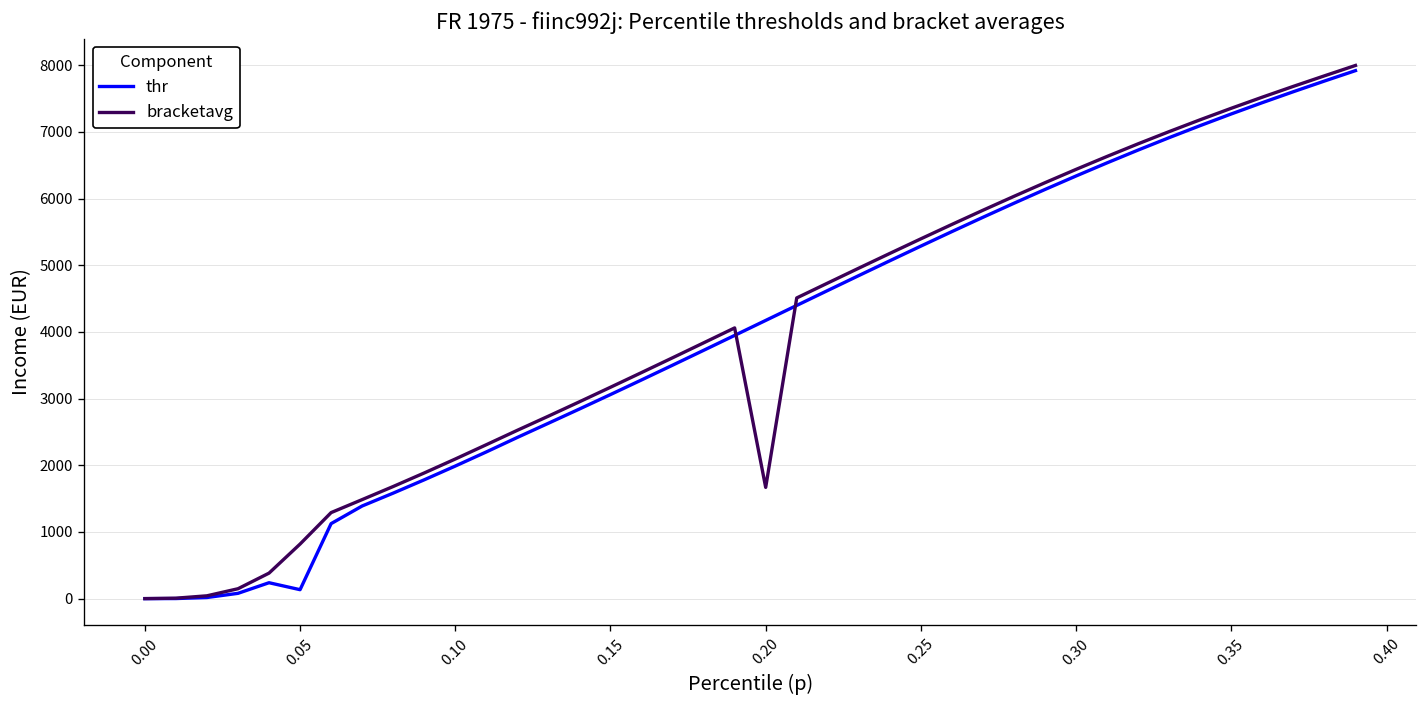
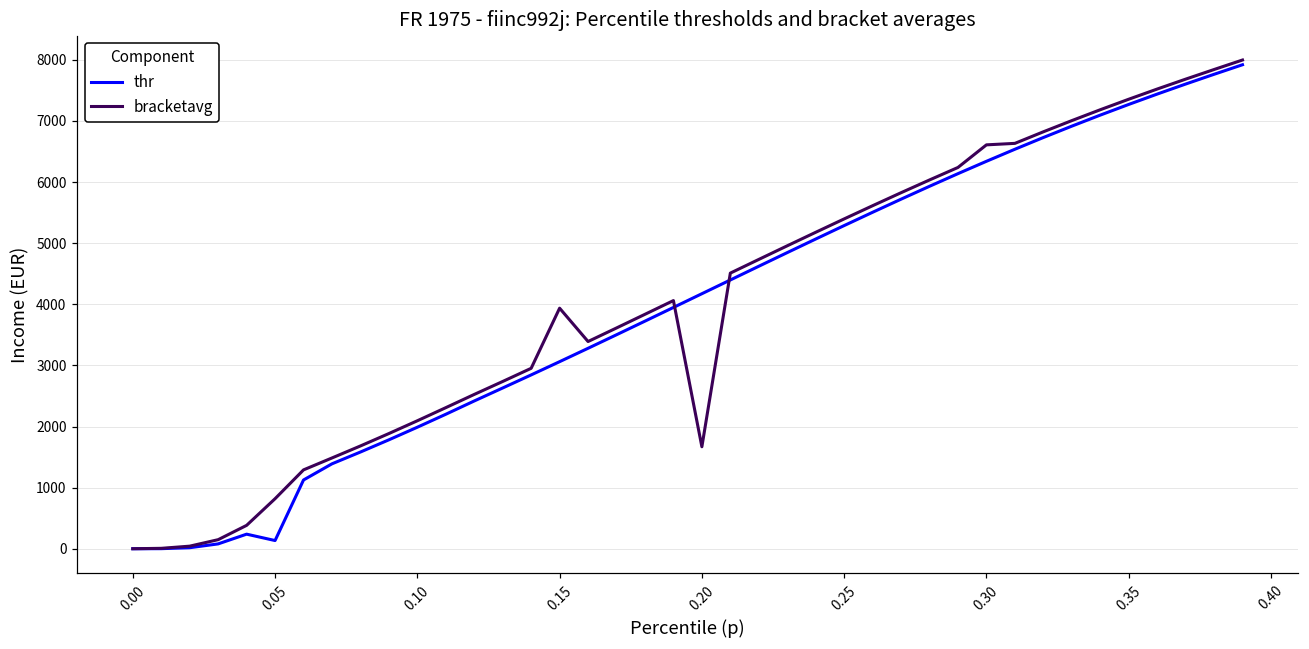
  {
    "thr": {
      "0.05": 100,
      "0.10": 2000,
      "0.15": 3100,
      "0.20": 4200,
      "0.25": 5300,
      "0.30": 6300,
      "0.35": 7300
    },
    "bracketavg": {
      "0.05": 800,
      "0.10": 2100,
-     "0.15": 3200,
+     "0.15": 3900,
      "0.20": 1700,
      "0.25": 5400,
-     "0.30": 6400,
+     "0.30": 6600,
      "0.35": 7400
    }
  }
